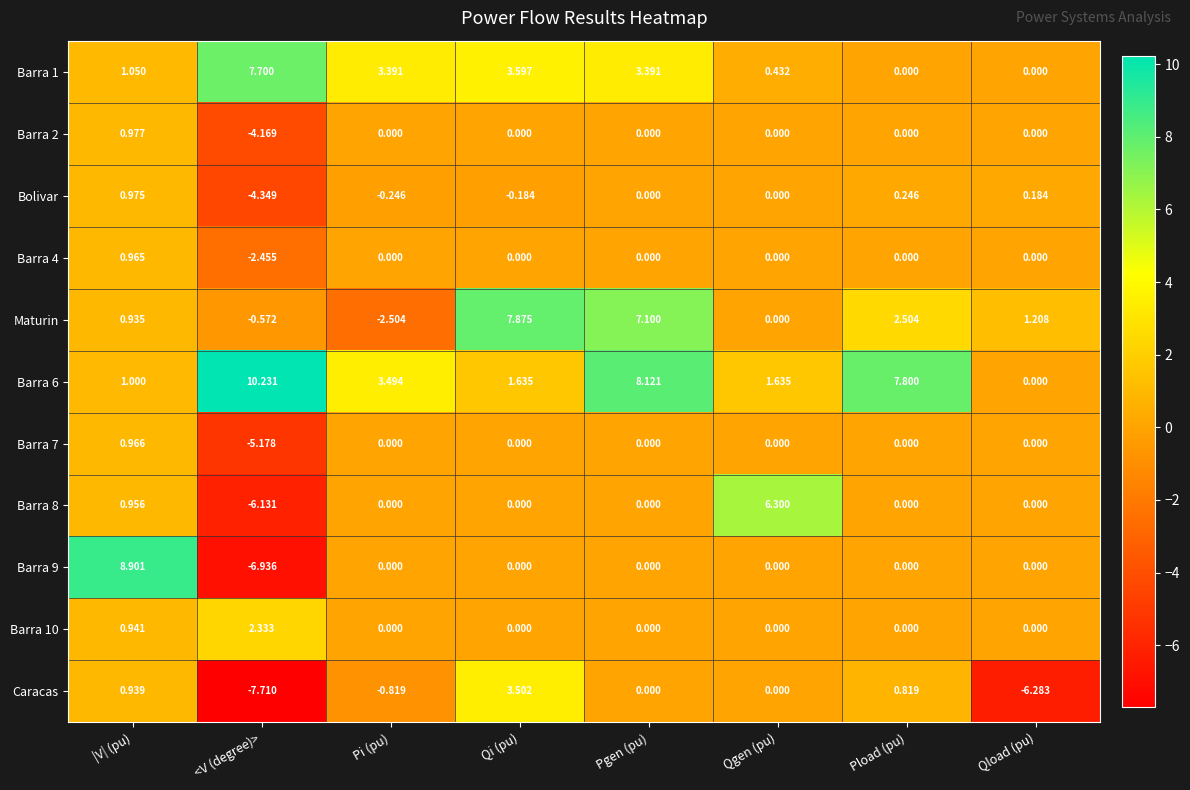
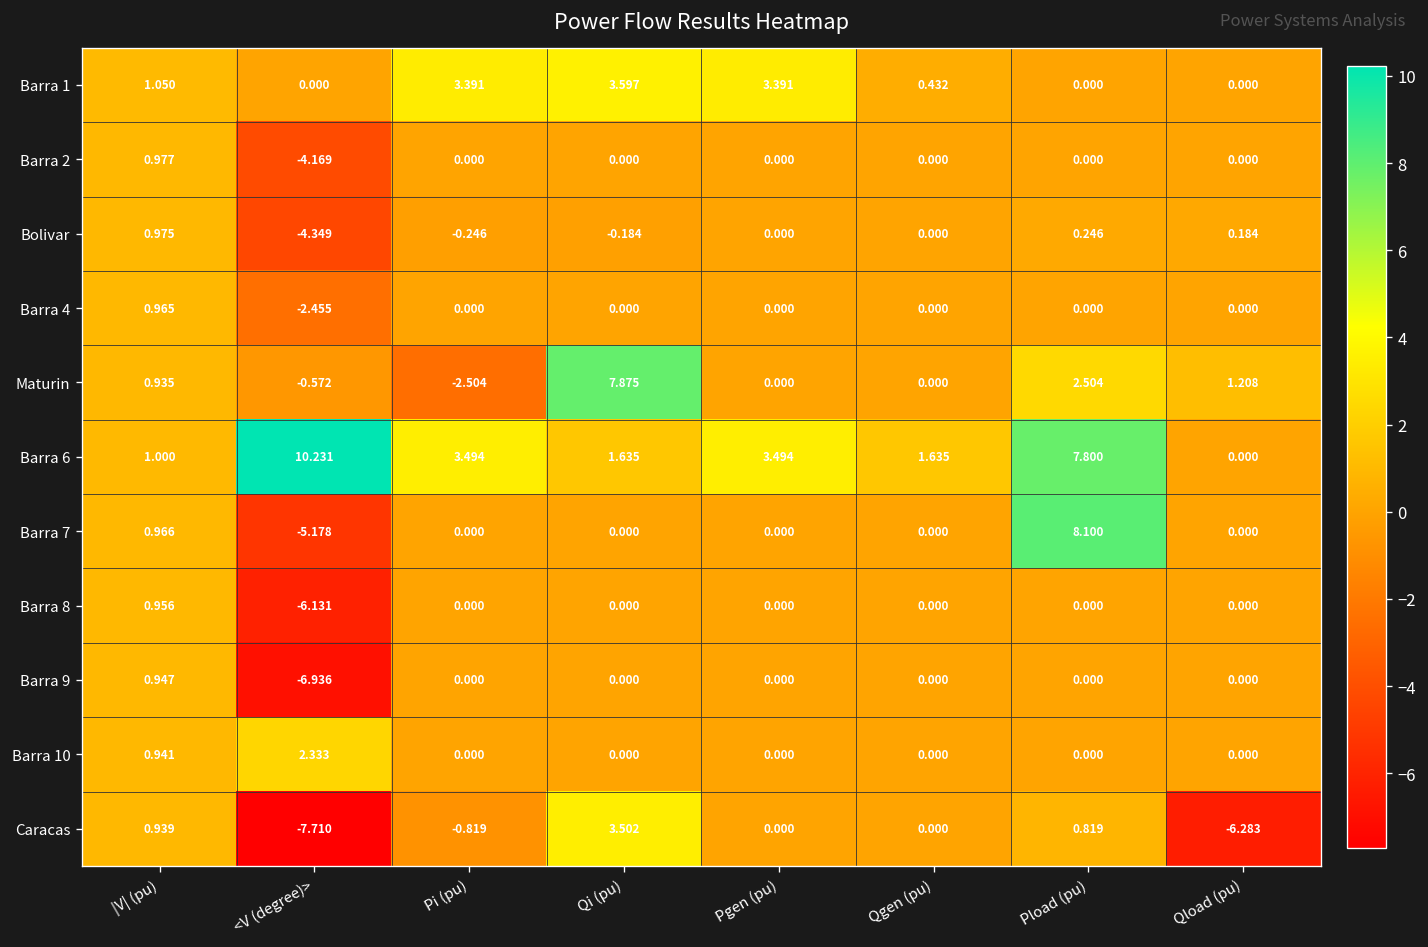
  {
    "Barra 1": {
      "|V| (pu)": 1.050,
-     "<V (degree)>": 7.700,
+     "<V (degree)>": 0.000,
      "Pi (pu)": 3.391,
      "Qi (pu)": 3.597,
      "Pgen (pu)": 3.391,
      "Qgen (pu)": 0.432,
      "Pload (pu)": 0.000,
      "Qload (pu)": 0.000
    },
    "Barra 2": {
      "|V| (pu)": 0.977,
      "<V (degree)>": -4.169,
      "Pi (pu)": 0.000,
      "Qi (pu)": 0.000,
      "Pgen (pu)": 0.000,
      "Qgen (pu)": 0.000,
      "Pload (pu)": 0.000,
      "Qload (pu)": 0.000
    },
    "Bolivar": {
      "|V| (pu)": 0.975,
      "<V (degree)>": -4.349,
      "Pi (pu)": -0.246,
      "Qi (pu)": -0.184,
      "Pgen (pu)": 0.000,
      "Qgen (pu)": 0.000,
      "Pload (pu)": 0.246,
      "Qload (pu)": 0.184
    },
    "Barra 4": {
      "|V| (pu)": 0.965,
      "<V (degree)>": -2.455,
      "Pi (pu)": 0.000,
      "Qi (pu)": 0.000,
      "Pgen (pu)": 0.000,
      "Qgen (pu)": 0.000,
      "Pload (pu)": 0.000,
      "Qload (pu)": 0.000
    },
    "Maturin": {
      "|V| (pu)": 0.935,
      "<V (degree)>": -0.572,
      "Pi (pu)": -2.504,
      "Qi (pu)": 7.875,
-     "Pgen (pu)": 7.100,
+     "Pgen (pu)": 0.000,
      "Qgen (pu)": 0.000,
      "Pload (pu)": 2.504,
      "Qload (pu)": 1.208
    },
    "Barra 6": {
      "|V| (pu)": 1.000,
      "<V (degree)>": 10.231,
      "Pi (pu)": 3.494,
      "Qi (pu)": 1.635,
-     "Pgen (pu)": 8.121,
+     "Pgen (pu)": 3.494,
      "Qgen (pu)": 1.635,
      "Pload (pu)": 7.800,
      "Qload (pu)": 0.000
    },
    "Barra 7": {
      "|V| (pu)": 0.966,
      "<V (degree)>": -5.178,
      "Pi (pu)": 0.000,
      "Qi (pu)": 0.000,
      "Pgen (pu)": 0.000,
      "Qgen (pu)": 0.000,
-     "Pload (pu)": 0.000,
+     "Pload (pu)": 8.100,
      "Qload (pu)": 0.000
    },
    "Barra 8": {
      "|V| (pu)": 0.956,
      "<V (degree)>": -6.131,
      "Pi (pu)": 0.000,
      "Qi (pu)": 0.000,
      "Pgen (pu)": 0.000,
-     "Qgen (pu)": 6.300,
+     "Qgen (pu)": 0.000,
      "Pload (pu)": 0.000,
      "Qload (pu)": 0.000
    },
    "Barra 9": {
-     "|V| (pu)": 8.901,
+     "|V| (pu)": 0.947,
      "<V (degree)>": -6.936,
      "Pi (pu)": 0.000,
      "Qi (pu)": 0.000,
      "Pgen (pu)": 0.000,
      "Qgen (pu)": 0.000,
      "Pload (pu)": 0.000,
      "Qload (pu)": 0.000
    },
    "Barra 10": {
      "|V| (pu)": 0.941,
      "<V (degree)>": 2.333,
      "Pi (pu)": 0.000,
      "Qi (pu)": 0.000,
      "Pgen (pu)": 0.000,
      "Qgen (pu)": 0.000,
      "Pload (pu)": 0.000,
      "Qload (pu)": 0.000
    },
    "Caracas": {
      "|V| (pu)": 0.939,
      "<V (degree)>": -7.710,
      "Pi (pu)": -0.819,
      "Qi (pu)": 3.502,
      "Pgen (pu)": 0.000,
      "Qgen (pu)": 0.000,
      "Pload (pu)": 0.819,
      "Qload (pu)": -6.283
    }
  }
